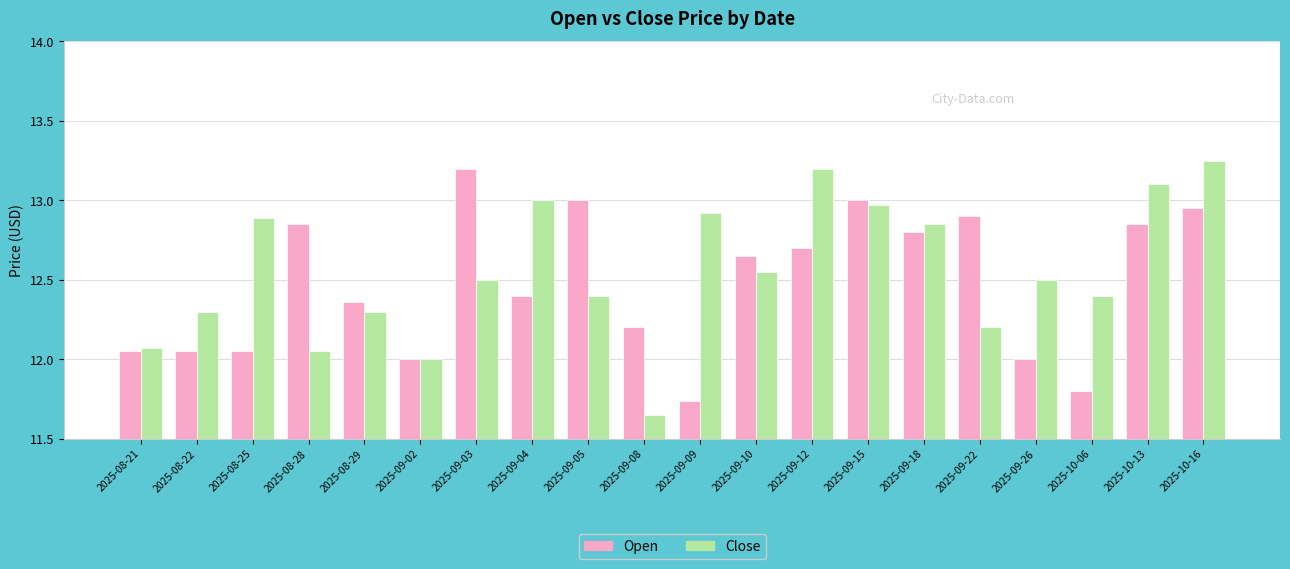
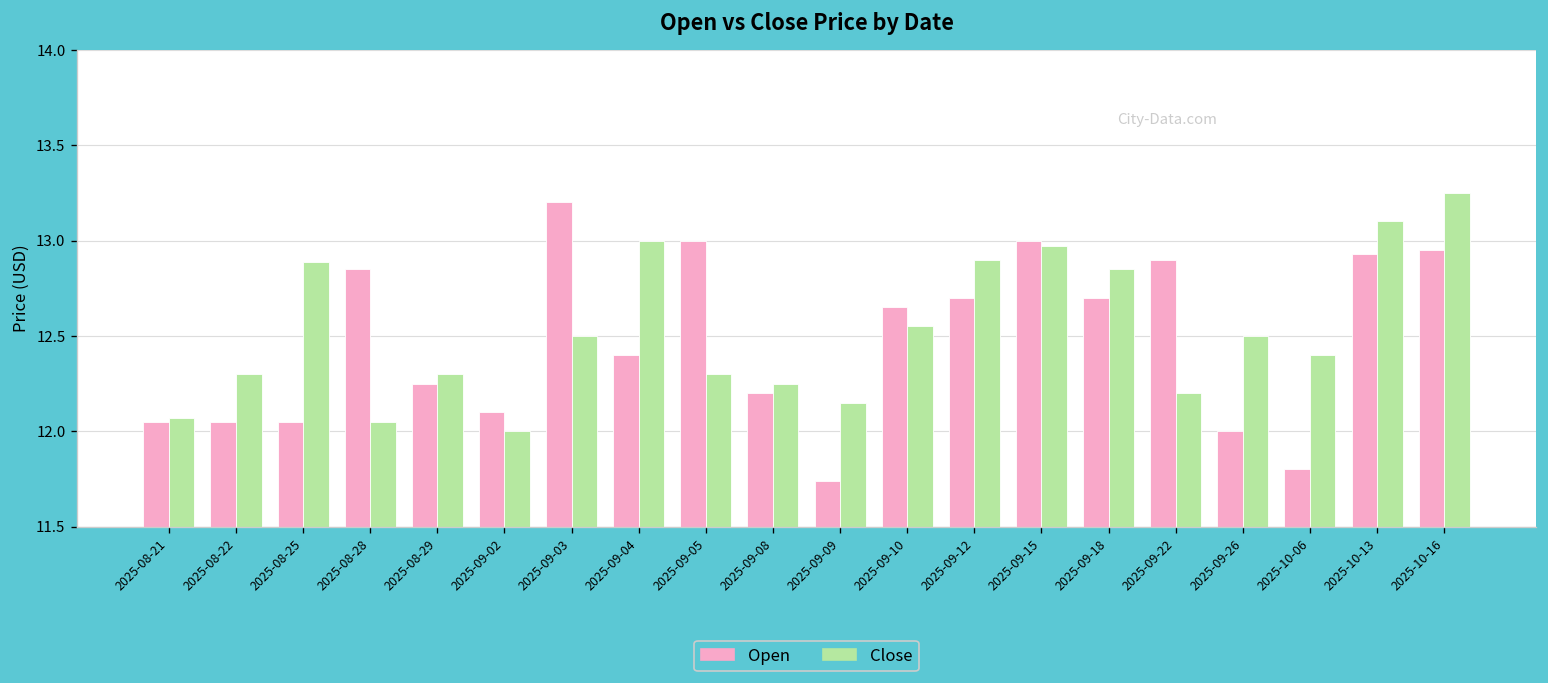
  {
    "Open": {
      "2025-08-21": 12.05,
      "2025-08-22": 12.05,
      "2025-08-25": 12.05,
      "2025-08-28": 12.85,
-     "2025-08-29": 12.36,
-     "2025-09-02": 12.0,
+     "2025-08-29": 12.25,
+     "2025-09-02": 12.1,
      "2025-09-03": 13.20,
      "2025-09-04": 12.40,
      "2025-09-05": 13.00,
      "2025-09-08": 12.20,
      "2025-09-09": 11.74,
      "2025-09-10": 12.65,
      "2025-09-12": 12.70,
      "2025-09-15": 13.00,
-     "2025-09-18": 12.8,
+     "2025-09-18": 12.7,
      "2025-09-22": 12.90,
      "2025-09-26": 12.00,
      "2025-10-06": 11.80,
-     "2025-10-13": 12.85,
+     "2025-10-13": 12.93,
      "2025-10-16": 12.95
    },
    "Close": {
      "2025-08-21": 12.07,
      "2025-08-22": 12.30,
      "2025-08-25": 12.89,
      "2025-08-28": 12.05,
      "2025-08-29": 12.30,
      "2025-09-02": 12.00,
      "2025-09-03": 12.50,
      "2025-09-04": 13.00,
-     "2025-09-05": 12.4,
-     "2025-09-08": 11.65,
-     "2025-09-09": 12.92,
+     "2025-09-05": 12.3,
+     "2025-09-08": 12.25,
+     "2025-09-09": 12.15,
      "2025-09-10": 12.55,
-     "2025-09-12": 13.2,
+     "2025-09-12": 12.9,
      "2025-09-15": 12.97,
      "2025-09-18": 12.85,
      "2025-09-22": 12.20,
      "2025-09-26": 12.50,
      "2025-10-06": 12.40,
      "2025-10-13": 13.10,
      "2025-10-16": 13.25
    }
  }
